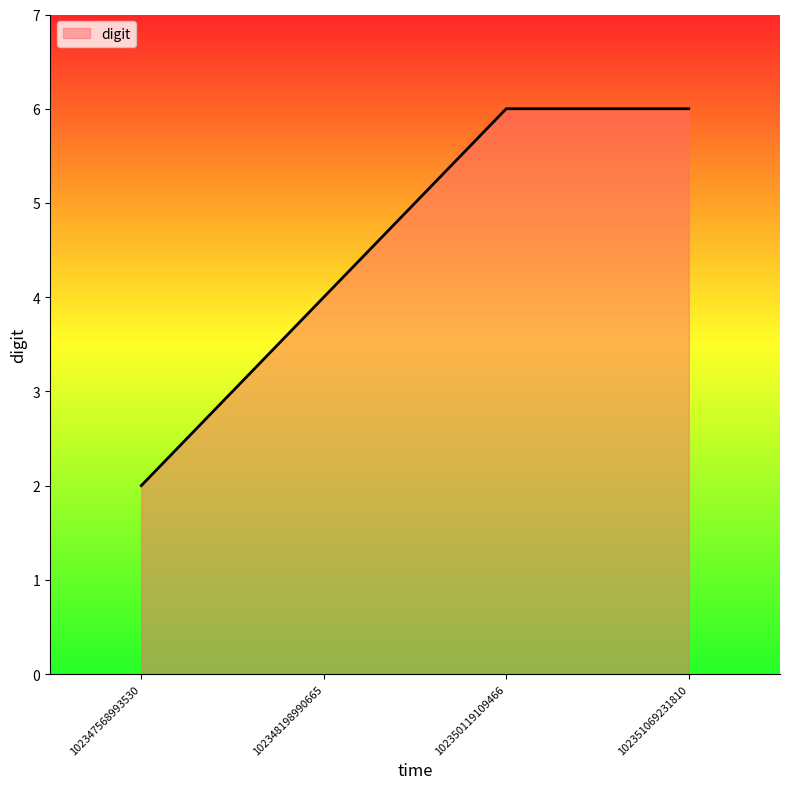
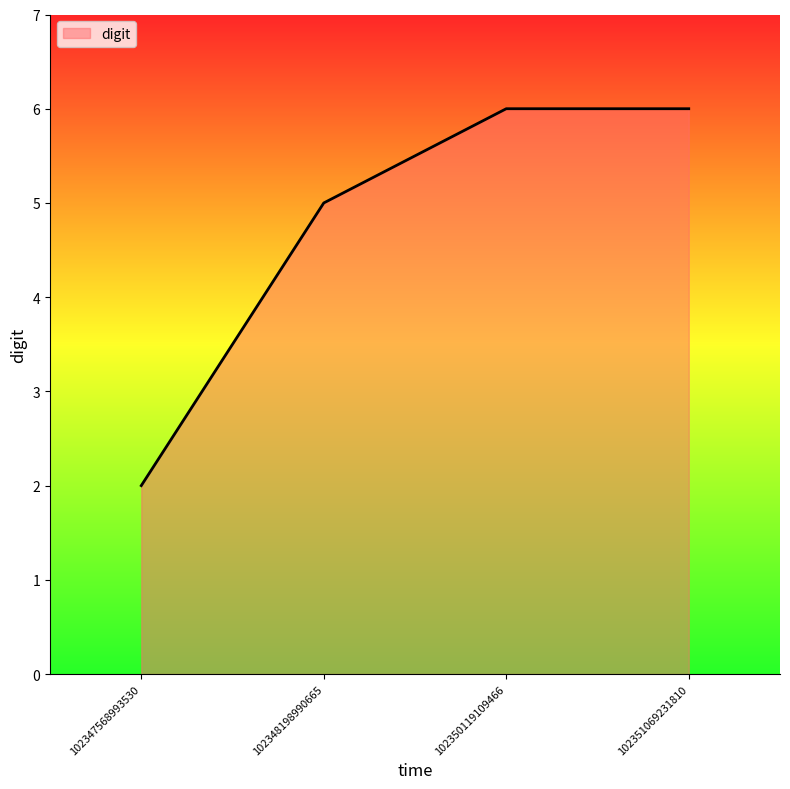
  {
    "102347568993530": 2,
-   "102348198990665": 4,
+   "102348198990665": 5,
    "102350119109466": 6,
    "102351069231810": 6
  }
